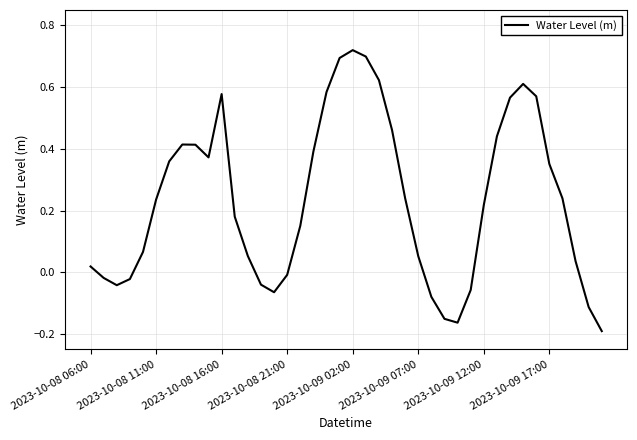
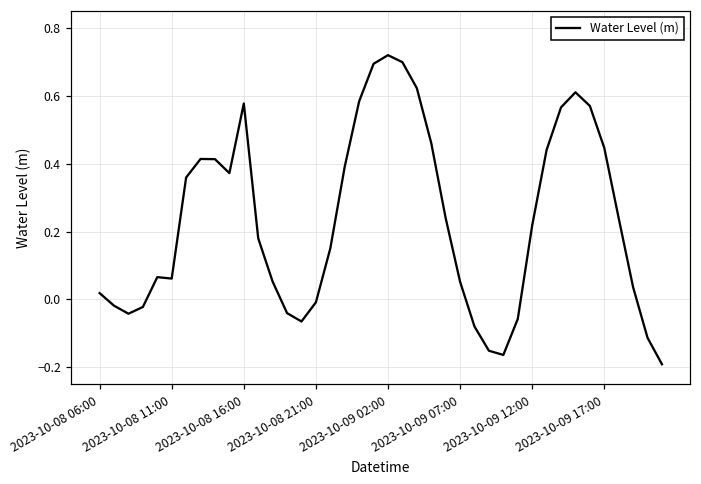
  {
    "2023-10-08 06:00": 0.02,
-   "2023-10-08 11:00": 0.24,
+   "2023-10-08 11:00": 0.06,
    "2023-10-08 16:00": 0.58,
    "2023-10-08 21:00": -0.01,
    "2023-10-09 02:00": 0.72,
    "2023-10-09 07:00": 0.05,
    "2023-10-09 12:00": 0.22,
-   "2023-10-09 17:00": 0.35
+   "2023-10-09 17:00": 0.45
  }
